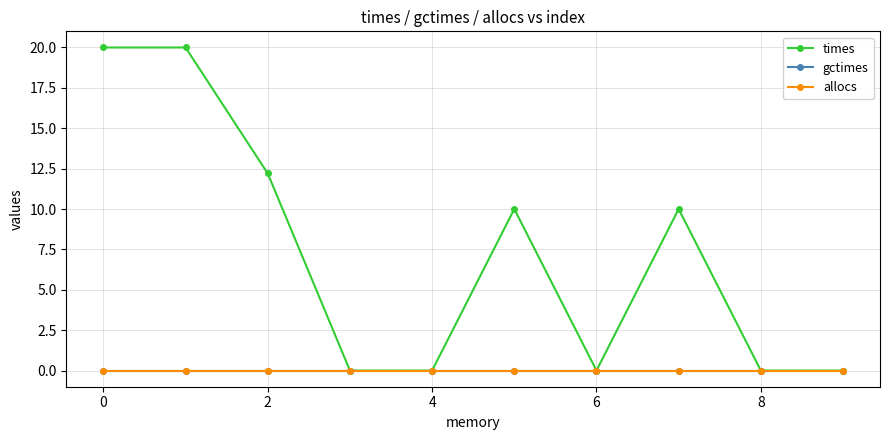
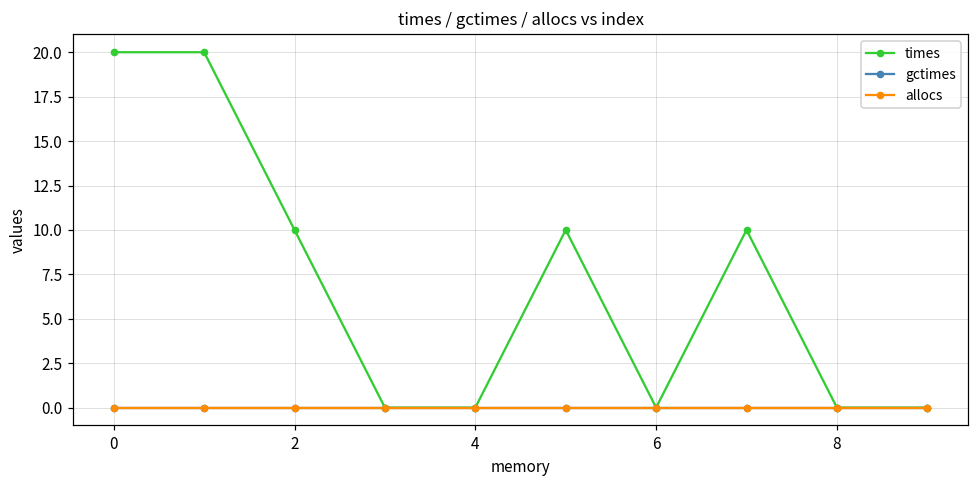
  {
    "times": {
      "0": 20.0,
-     "2": 12.2
+     "2": 10.0
    },
    "allocs": {
      "0": 0.0,
      "2": 0.0
    }
  }
